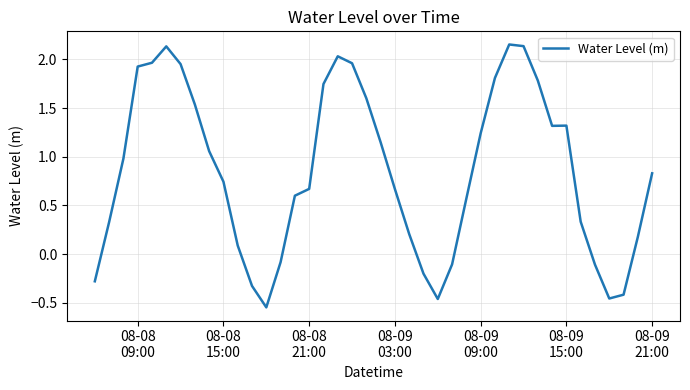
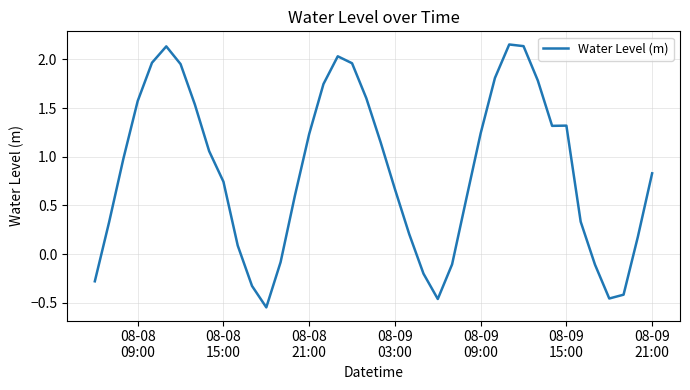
  {
-   "08-08 09:00": 1.9,
+   "08-08 09:00": 1.6,
    "08-08 15:00": 0.7,
-   "08-08 21:00": 0.7,
+   "08-08 21:00": 1.2,
    "08-09 03:00": 0.7,
    "08-09 09:00": 1.2,
    "08-09 15:00": 1.3,
    "08-09 21:00": 0.8
  }
